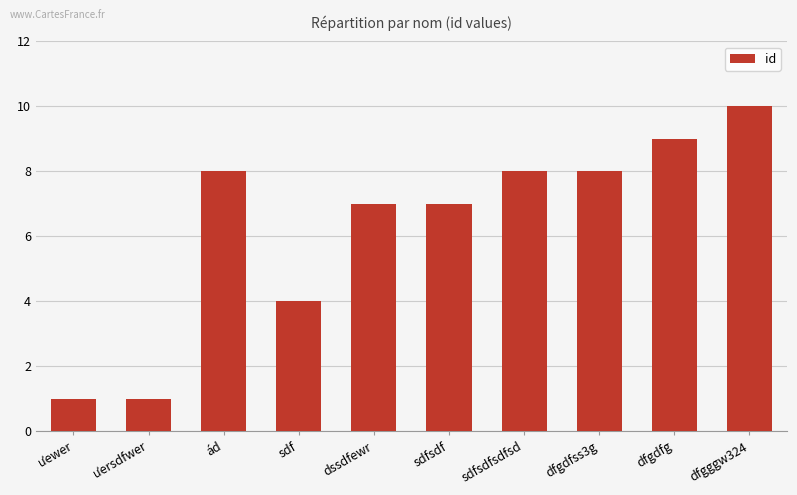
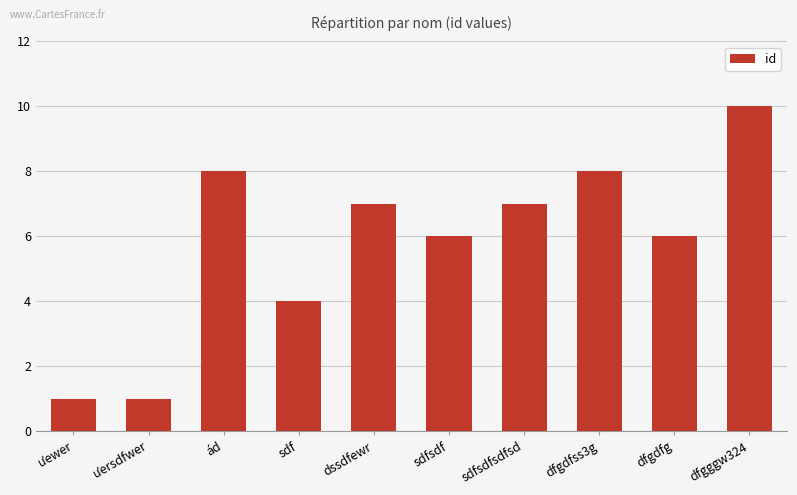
  {
    "ưewer": 1,
    "ưersdfwer": 1,
    "ád": 8,
    "sdf": 4,
    "dssdfewr": 7,
-   "sdfsdf": 7,
-   "sdfsdfsdfsd": 8,
+   "sdfsdf": 6,
+   "sdfsdfsdfsd": 7,
    "dfgdfss3g": 8,
-   "dfgdfg": 9,
+   "dfgdfg": 6,
    "dfgggw324": 10
  }
